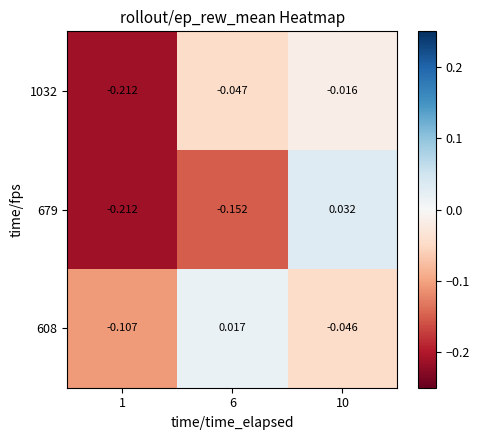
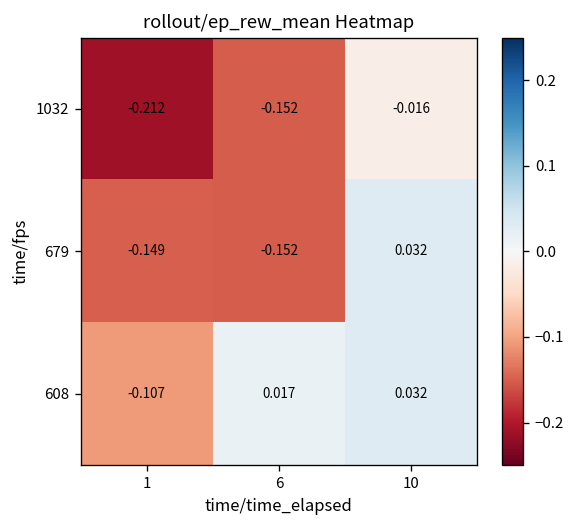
  {
    "1032": {
      "1": -0.212,
-     "6": -0.047,
+     "6": -0.152,
      "10": -0.016
    },
    "679": {
-     "1": -0.212,
+     "1": -0.149,
      "6": -0.152,
      "10": 0.032
    },
    "608": {
      "1": -0.107,
      "6": 0.017,
-     "10": -0.046
+     "10": 0.032
    }
  }
